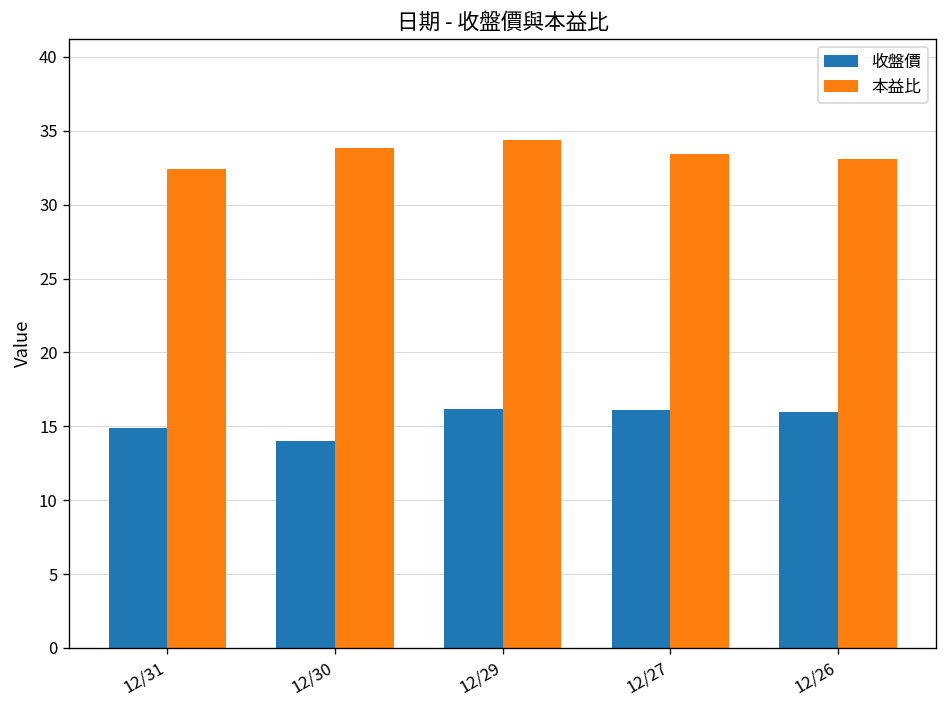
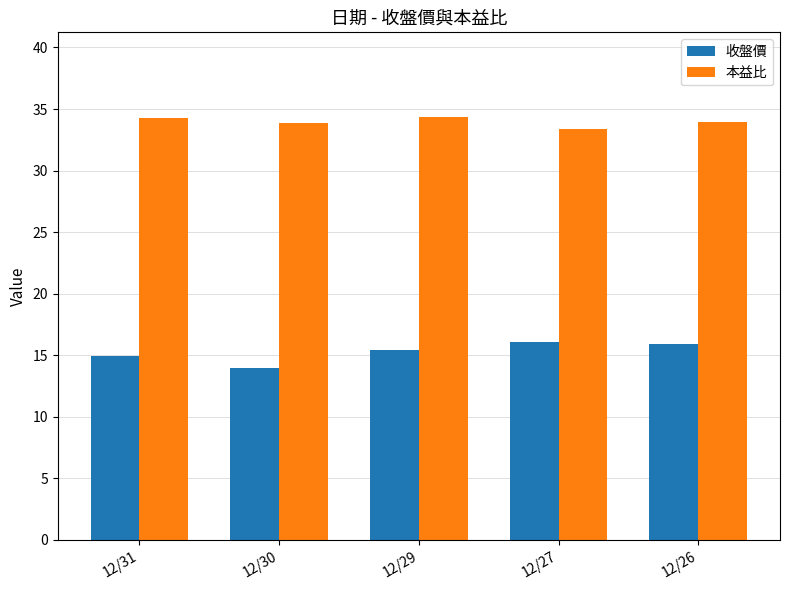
  {
    "收盤價": {
      "12/31": 14.9,
      "12/30": 14.0,
-     "12/29": 16.2,
+     "12/29": 15.4,
      "12/27": 16.1,
      "12/26": 16.0
    },
    "本益比": {
-     "12/31": 32.4,
+     "12/31": 34.3,
      "12/30": 33.8,
      "12/29": 34.4,
      "12/27": 33.4,
-     "12/26": 33.1
+     "12/26": 33.9
    }
  }
